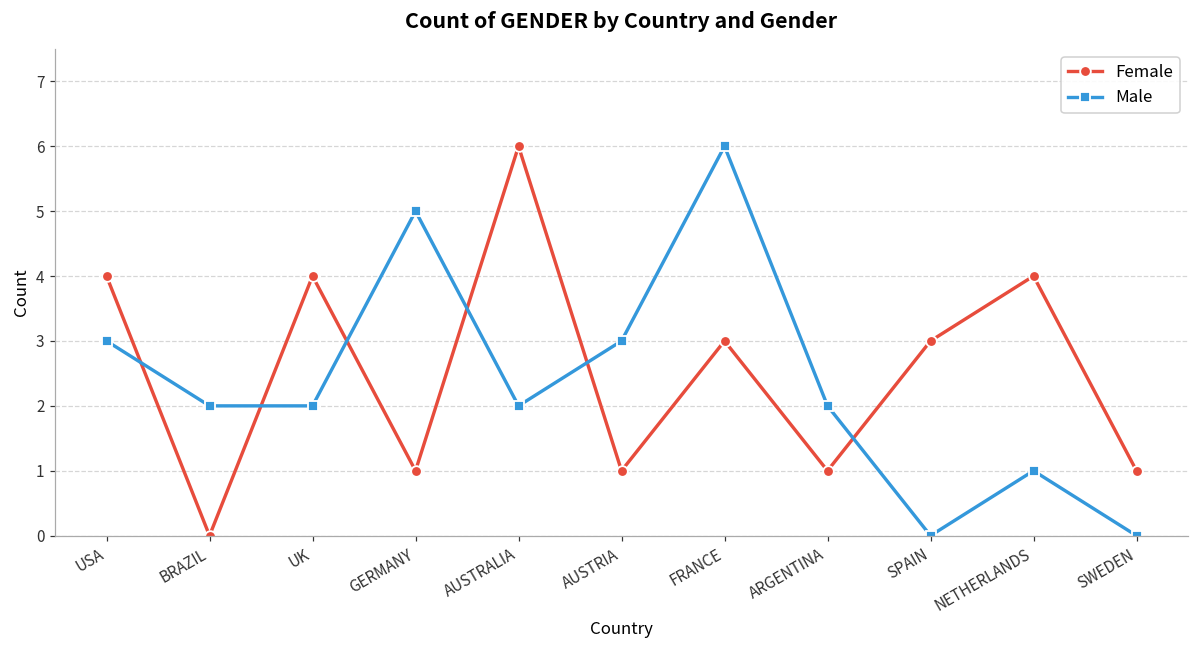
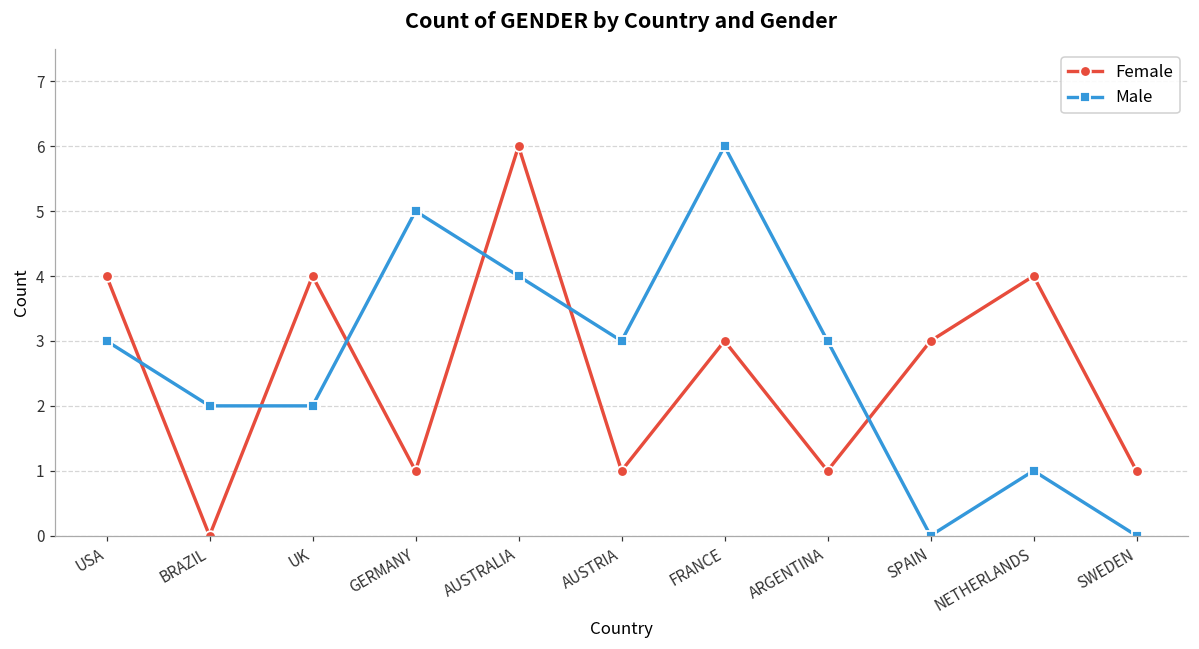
  {
    "Female": {
      "USA": 4,
      "BRAZIL": 0,
      "UK": 4,
      "GERMANY": 1,
      "AUSTRALIA": 6,
      "AUSTRIA": 1,
      "FRANCE": 3,
      "ARGENTINA": 1,
      "SPAIN": 3,
      "NETHERLANDS": 4,
      "SWEDEN": 1
    },
    "Male": {
      "USA": 3,
      "BRAZIL": 2,
      "UK": 2,
      "GERMANY": 5,
-     "AUSTRALIA": 2,
+     "AUSTRALIA": 4,
      "AUSTRIA": 3,
      "FRANCE": 6,
-     "ARGENTINA": 2,
+     "ARGENTINA": 3,
      "SPAIN": 0,
      "NETHERLANDS": 1,
      "SWEDEN": 0
    }
  }
